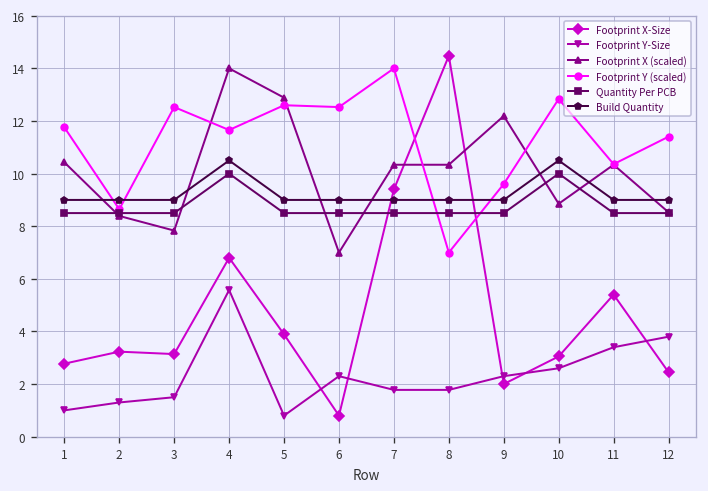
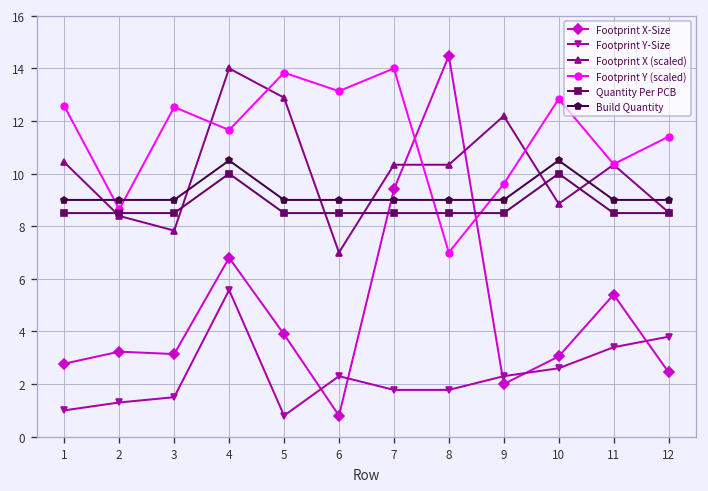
  {
    "Footprint Y (scaled)": {
-     "1": 11.8,
+     "1": 12.6,
      "2": 8.6,
      "3": 12.5,
      "4": 11.7,
-     "5": 12.6,
-     "6": 12.5,
+     "5": 13.8,
+     "6": 13.1,
      "7": 14.0,
      "8": 7.0,
      "9": 9.6,
      "10": 12.8,
      "12": 11.4
    }
  }
